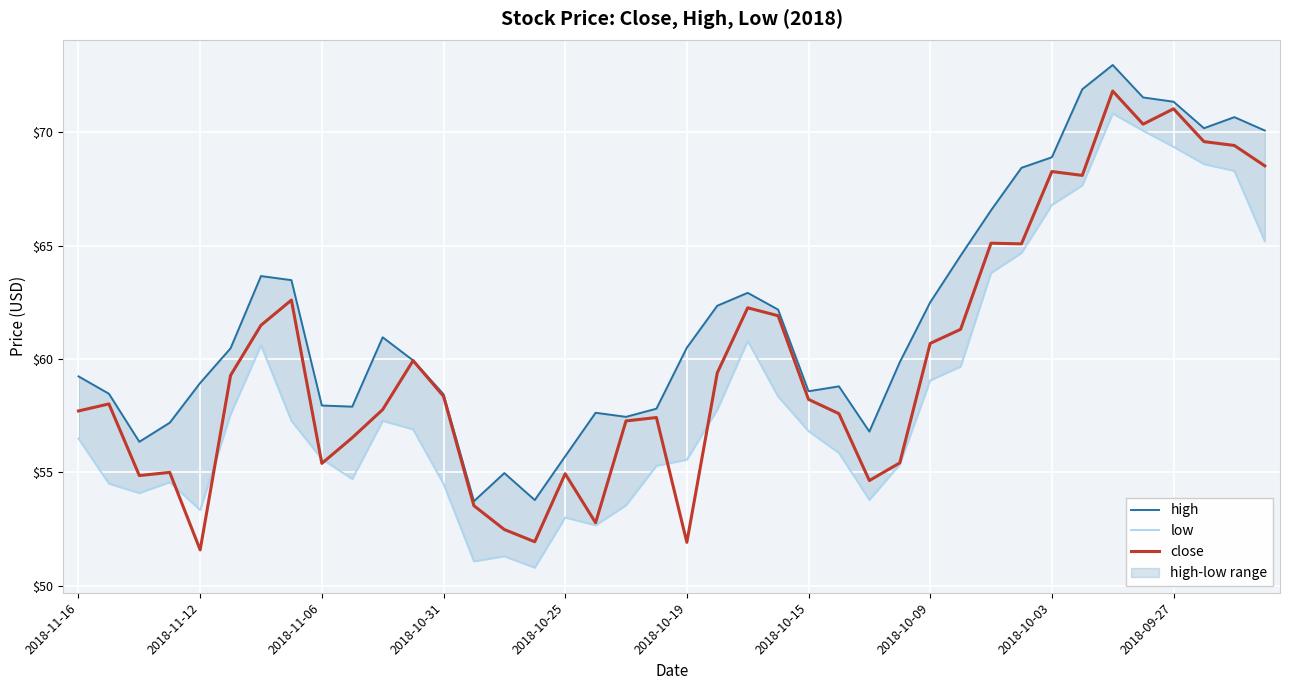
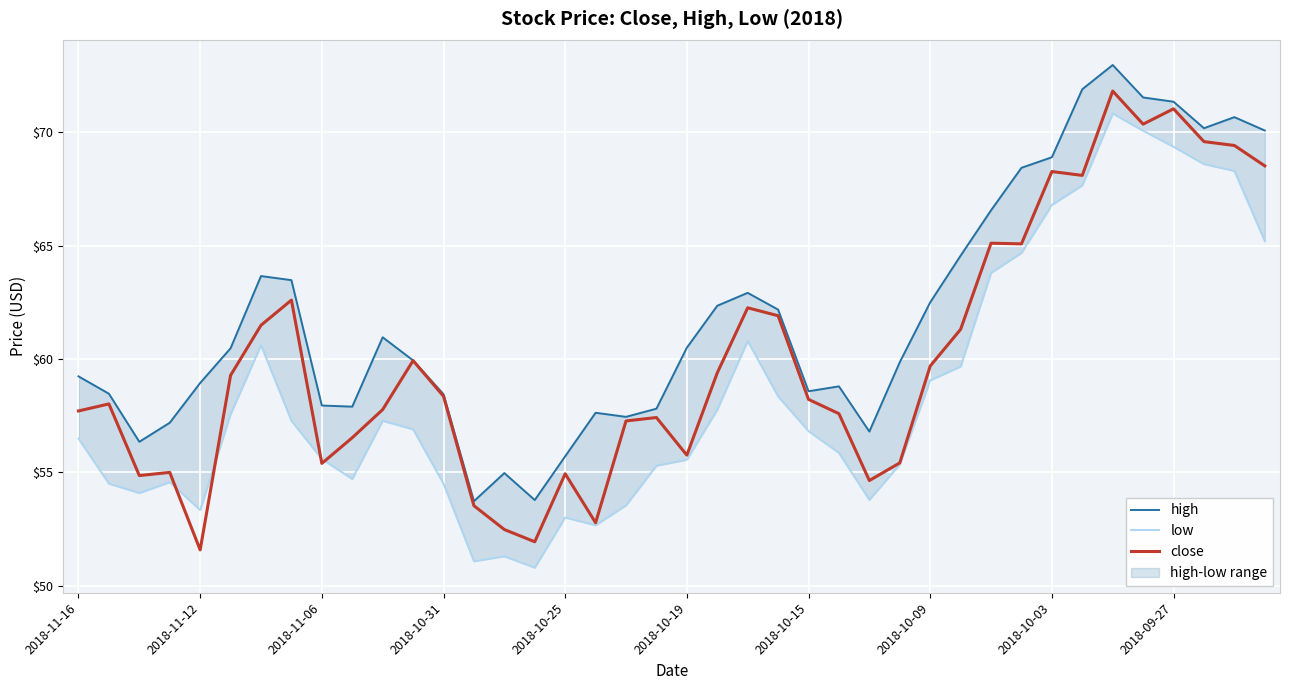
  {
    "close": {
      "2018-11-16": "$57.7",
      "2018-11-12": "$51.6",
      "2018-11-06": "$55.4",
      "2018-10-25": "$54.9",
-     "2018-10-19": "$51.9",
+     "2018-10-19": "$55.8",
      "2018-10-15": "$58.2",
-     "2018-10-09": "$60.7",
+     "2018-10-09": "$59.7",
      "2018-10-03": "$68.3",
      "2018-09-27": "$71.0"
    }
  }
